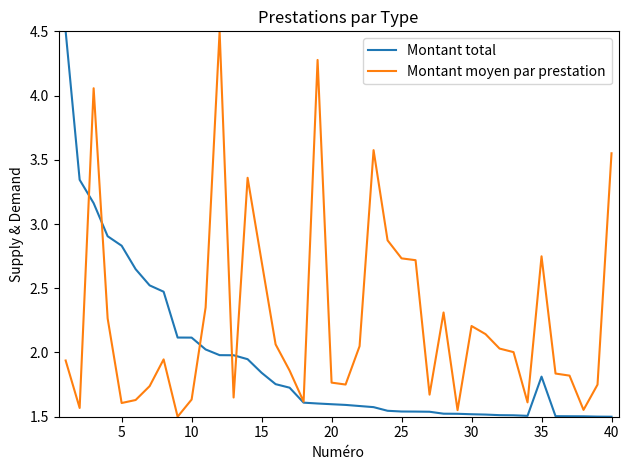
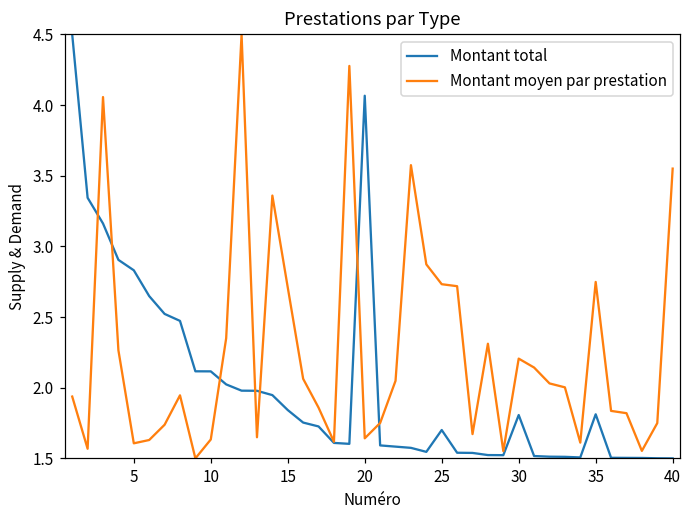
  {
    "Montant total": {
      "5": 2.83,
      "10": 2.12,
      "15": 1.84,
-     "20": 1.60,
-     "25": 1.54,
-     "30": 1.52,
+     "20": 4.07,
+     "25": 1.70,
+     "30": 1.81,
      "35": 1.81,
      "40": 1.50
    },
    "Montant moyen par prestation": {
      "5": 1.61,
      "10": 1.63,
      "15": 2.71,
-     "20": 1.77,
+     "20": 1.64,
      "25": 2.73,
      "30": 2.21,
      "35": 2.75,
      "40": 3.55
    }
  }
